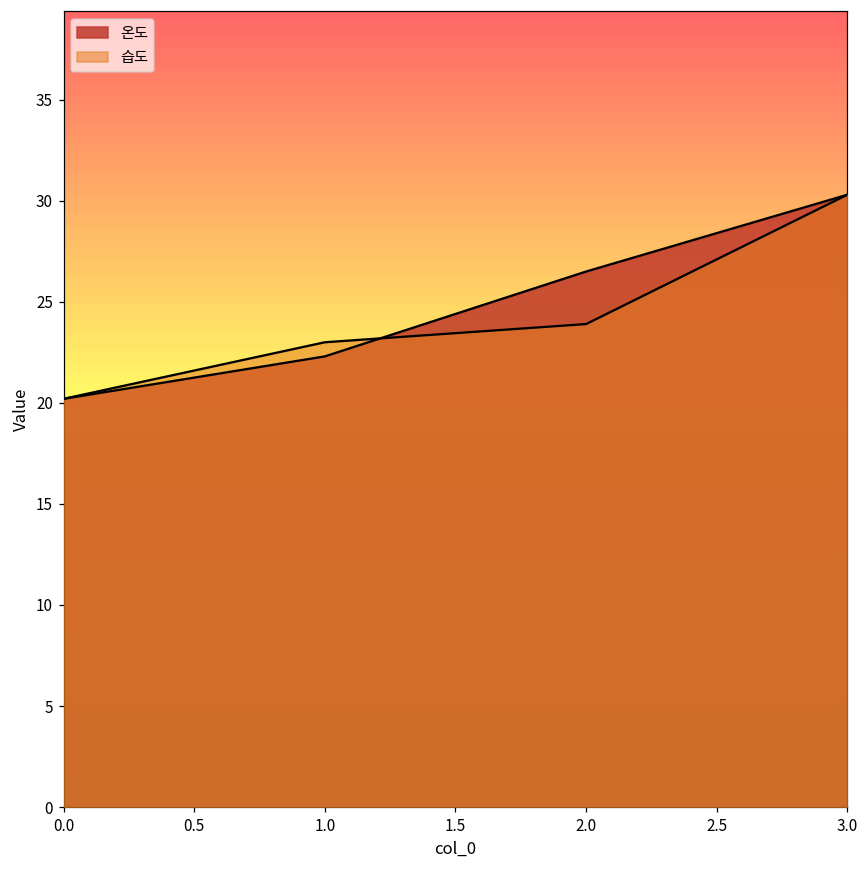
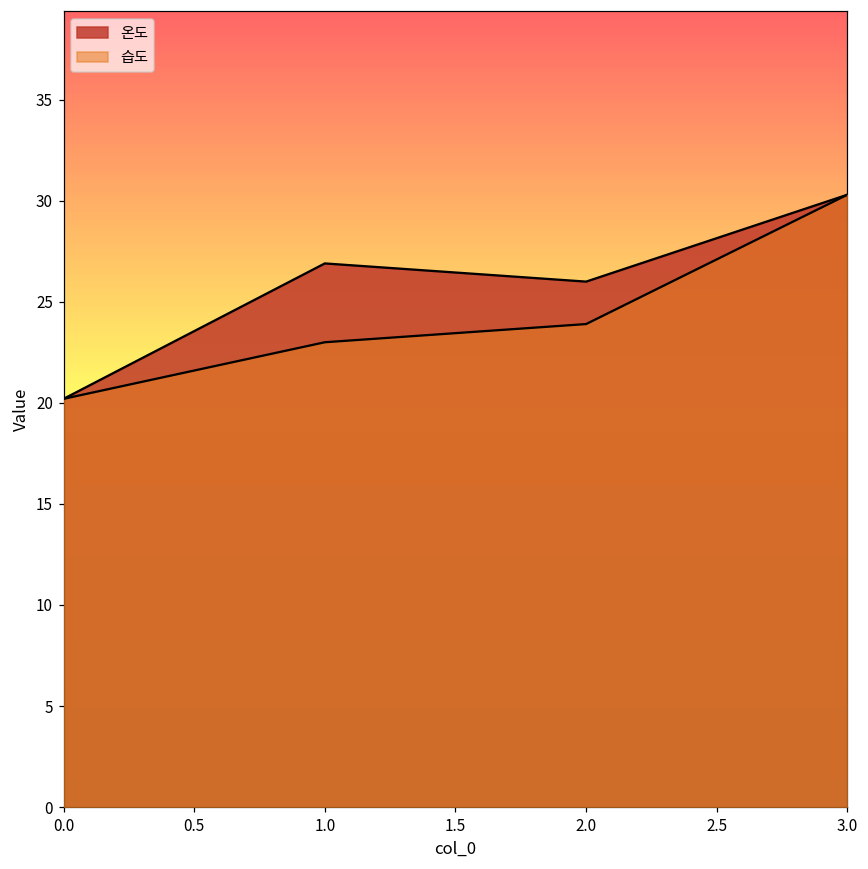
  {
    "온도": {
-     "1.0": 22.3,
-     "2.0": 26.5
+     "1.0": 26.9,
+     "2.0": 26.0
    },
    "습도": {
      "1.0": 23.0,
      "2.0": 23.9
    }
  }
